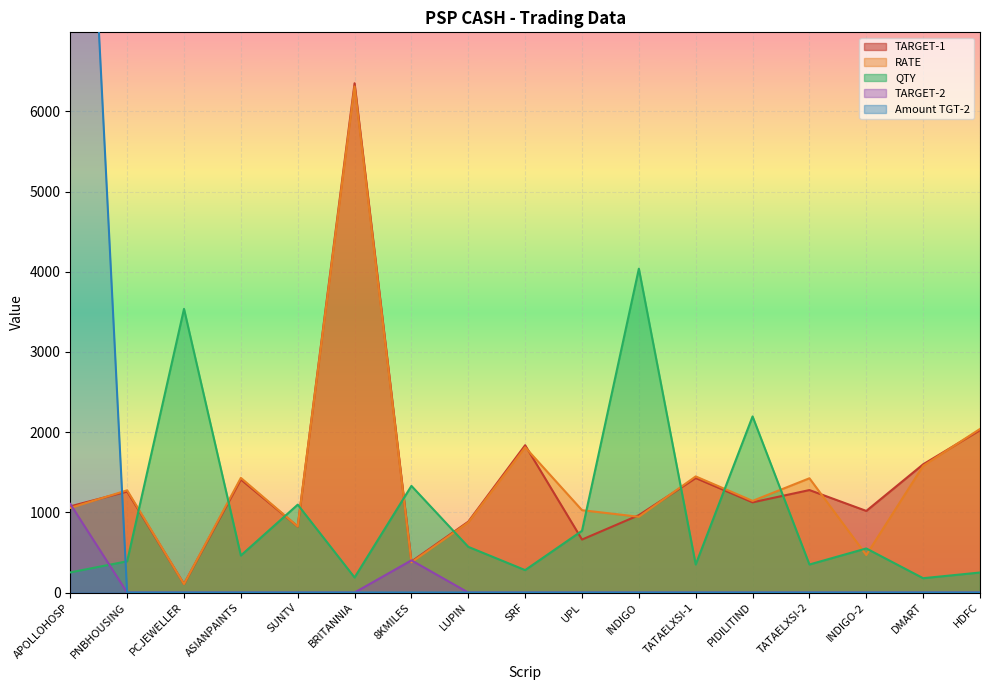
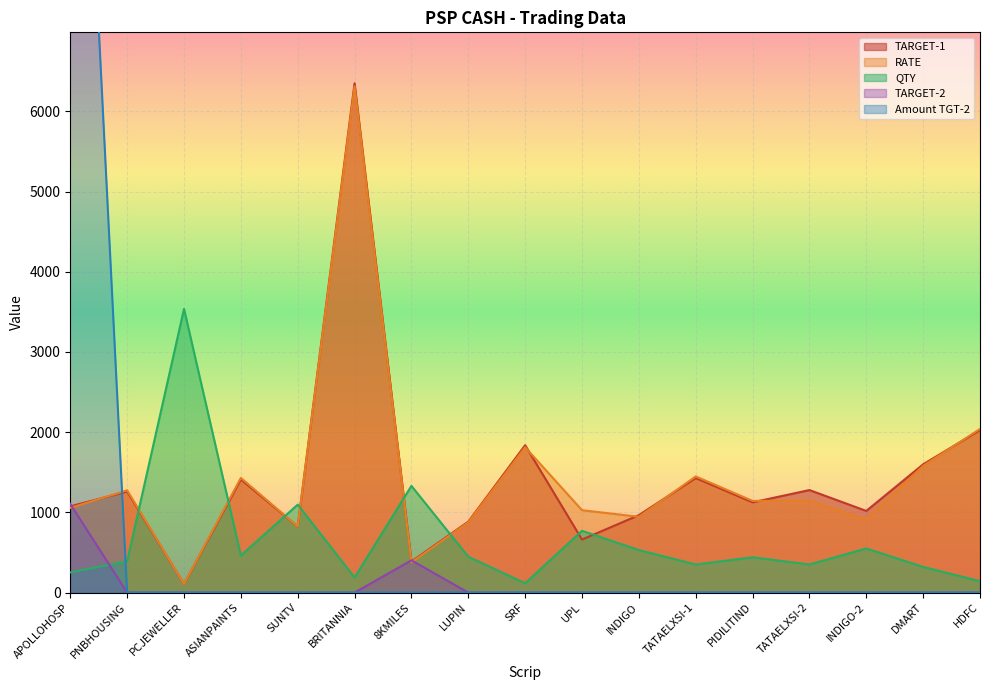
  {
    "TARGET-1": {
      "BRITANNIA": 6400,
      "UPL": 700,
      "TATAELXSI-2": 1300,
      "INDIGO-2": 1000
    },
    "RATE": {
      "BRITANNIA": 6300,
      "UPL": 1000,
-     "TATAELXSI-2": 1400,
-     "INDIGO-2": 500
+     "TATAELXSI-2": 1100,
+     "INDIGO-2": 900
    },
    "QTY": {
      "APOLLOHOSP": 300,
      "PNBHOUSING": 400,
      "PCJEWELLER": 3500,
      "ASIANPAINTS": 500,
      "SUNTV": 1100,
      "BRITANNIA": 200,
      "8KMILES": 1300,
-     "LUPIN": 600,
-     "SRF": 300,
+     "LUPIN": 400,
+     "SRF": 100,
      "UPL": 800,
-     "INDIGO": 4000,
+     "INDIGO": 500,
      "TATAELXSI-1": 400,
-     "PIDILITIND": 2200,
+     "PIDILITIND": 400,
      "TATAELXSI-2": 400,
      "INDIGO-2": 600,
-     "DMART": 200,
-     "HDFC": 300
+     "DMART": 300,
+     "HDFC": 100
    },
    "Amount TGT-2": {
      "8KMILES": 0
    }
  }
